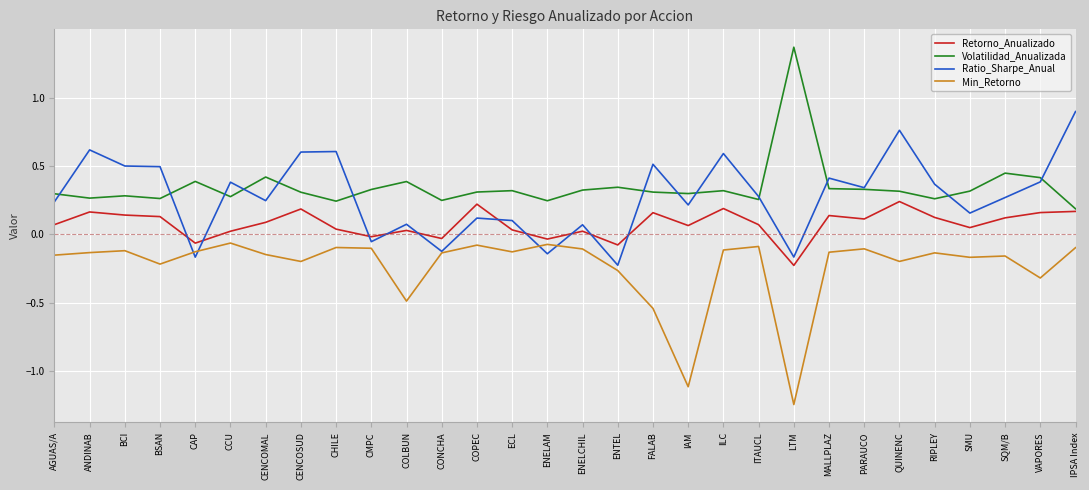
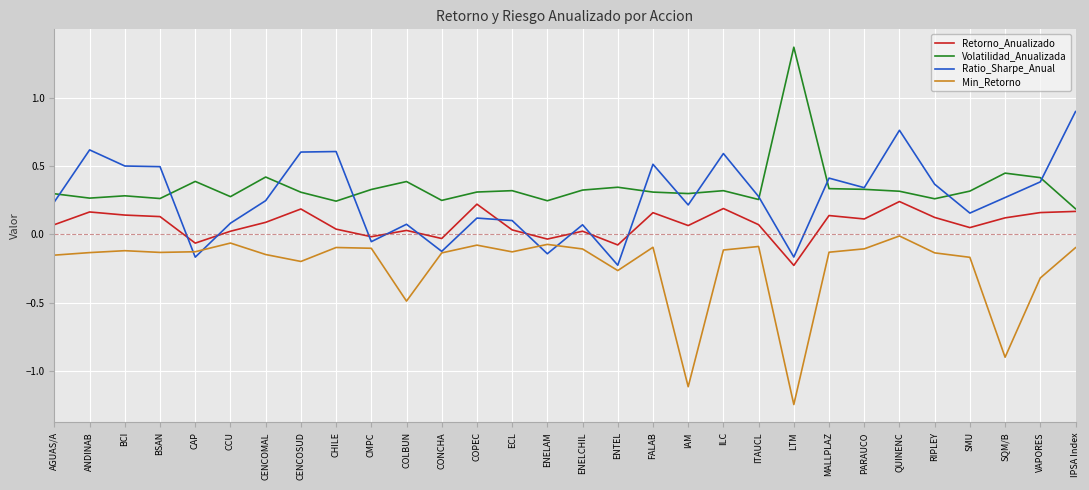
  {
    "Retorno_Anualizado": {
      "AGUAS/A": 0.07,
      "ANDINAB": 0.16,
      "BCI": 0.14,
      "BSAN": 0.13,
      "CAP": -0.06,
      "CCU": 0.02,
      "CENCOMAL": 0.09,
      "CENCOSUD": 0.19,
      "CHILE": 0.04,
      "CMPC": -0.02,
      "COLBUN": 0.03,
      "CONCHA": -0.03,
      "COPEC": 0.22,
      "ECL": 0.03,
      "ENELAM": -0.03,
      "ENELCHIL": 0.02,
      "ENTEL": -0.08,
      "FALAB": 0.16,
      "IAM": 0.06,
      "ILC": 0.19,
      "ITAUCL": 0.07,
      "LTM": -0.23,
      "MALLPLAZ": 0.14,
      "PARAUCO": 0.11,
      "QUINENC": 0.24,
      "RIPLEY": 0.12,
      "SMU": 0.05,
      "SQM/B": 0.12,
      "VAPORES": 0.16,
      "IPSA Index": 0.17
    },
    "Volatilidad_Anualizada": {
      "AGUAS/A": 0.30,
      "ANDINAB": 0.26,
      "BCI": 0.28,
      "BSAN": 0.26,
      "CAP": 0.39,
      "CCU": 0.28,
      "CENCOMAL": 0.42,
      "CENCOSUD": 0.31,
      "CHILE": 0.24,
      "CMPC": 0.33,
      "COLBUN": 0.39,
      "CONCHA": 0.25,
      "COPEC": 0.31,
      "ECL": 0.32,
      "ENELAM": 0.25,
      "ENELCHIL": 0.32,
      "ENTEL": 0.34,
      "FALAB": 0.31,
      "IAM": 0.30,
      "ILC": 0.32,
      "ITAUCL": 0.25,
      "LTM": 1.37,
      "MALLPLAZ": 0.33,
      "QUINENC": 0.31,
      "RIPLEY": 0.26,
      "SMU": 0.32,
      "SQM/B": 0.45,
      "VAPORES": 0.41,
      "IPSA Index": 0.19
    },
    "Ratio_Sharpe_Anual": {
      "AGUAS/A": 0.24,
      "ANDINAB": 0.62,
      "BCI": 0.50,
      "BSAN": 0.49,
      "CAP": -0.17,
-     "CCU": 0.38,
+     "CCU": 0.08,
      "CENCOMAL": 0.25,
      "CENCOSUD": 0.60,
      "CHILE": 0.61,
      "CMPC": -0.05,
      "COLBUN": 0.07,
      "COPEC": 0.12,
      "ECL": 0.10,
      "ENELAM": -0.14,
      "ENELCHIL": 0.07,
      "ENTEL": -0.23,
      "FALAB": 0.51,
      "IAM": 0.21,
      "ILC": 0.59,
      "ITAUCL": 0.28,
      "LTM": -0.17,
      "MALLPLAZ": 0.41,
      "QUINENC": 0.76,
      "RIPLEY": 0.37,
      "SMU": 0.16,
      "SQM/B": 0.27,
      "VAPORES": 0.38,
      "IPSA Index": 0.90
    },
    "Min_Retorno": {
      "AGUAS/A": -0.15,
      "ANDINAB": -0.13,
      "BCI": -0.12,
-     "BSAN": -0.22,
+     "BSAN": -0.13,
      "CAP": -0.13,
      "CCU": -0.06,
      "CENCOMAL": -0.15,
      "CENCOSUD": -0.20,
      "CHILE": -0.10,
      "CMPC": -0.10,
      "COLBUN": -0.49,
      "COPEC": -0.08,
      "ECL": -0.13,
      "ENELAM": -0.07,
      "ENELCHIL": -0.11,
      "ENTEL": -0.27,
-     "FALAB": -0.54,
+     "FALAB": -0.10,
      "IAM": -1.11,
      "ILC": -0.12,
      "ITAUCL": -0.09,
      "LTM": -1.25,
      "MALLPLAZ": -0.13,
      "PARAUCO": -0.11,
-     "QUINENC": -0.20,
+     "QUINENC": -0.01,
      "RIPLEY": -0.14,
      "SMU": -0.17,
-     "SQM/B": -0.16,
+     "SQM/B": -0.90,
      "VAPORES": -0.32,
      "IPSA Index": -0.10
    }
  }
